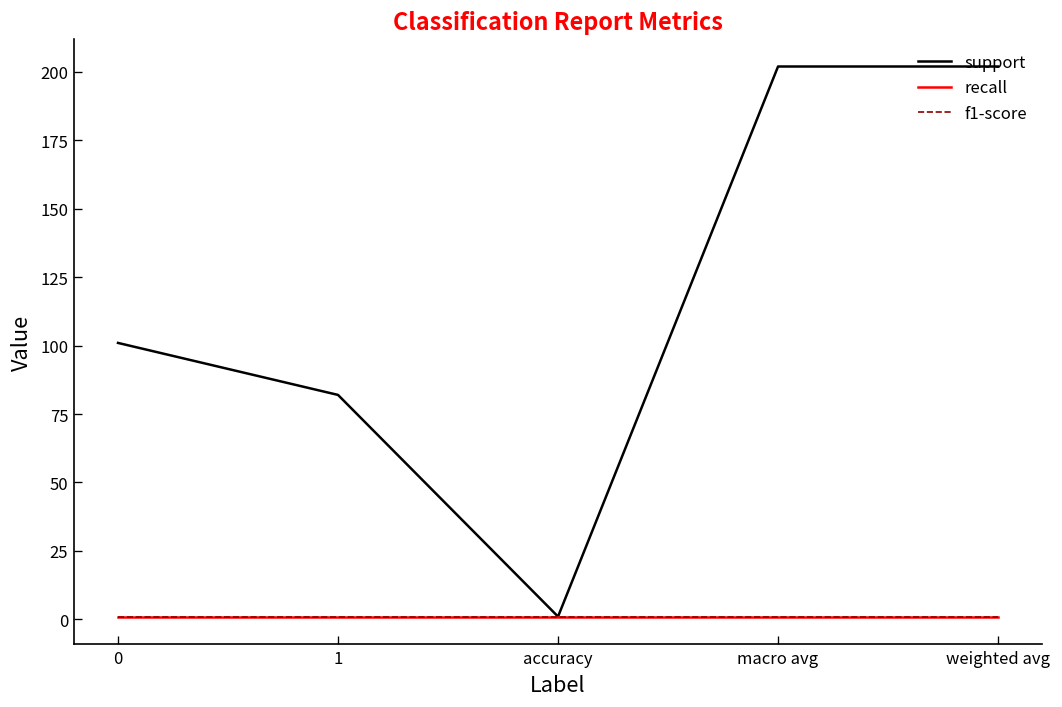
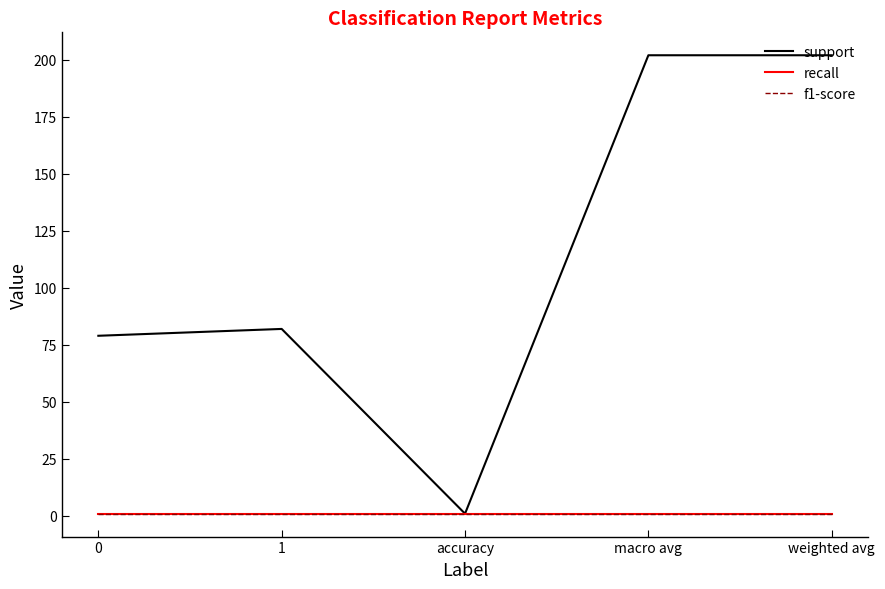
  {
    "support": {
-     "0": 101,
+     "0": 79,
      "1": 82,
      "macro avg": 202,
      "weighted avg": 202
    },
    "f1-score": {
      "0": 1,
      "1": 1,
      "macro avg": 1,
      "weighted avg": 1
    }
  }
